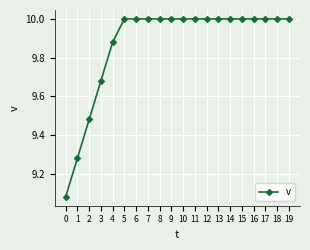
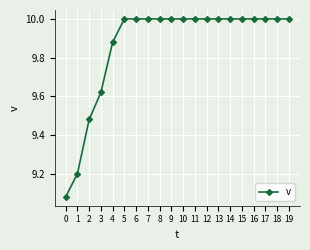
  {
    "0": 9.08,
-   "1": 9.28,
+   "1": 9.20,
    "2": 9.48,
-   "3": 9.68,
+   "3": 9.62,
    "4": 9.88,
    "5": 10.00,
    "6": 10.00,
    "7": 10.00,
    "8": 10.00,
    "9": 10.00,
    "10": 10.00,
    "11": 10.00,
    "12": 10.00,
    "13": 10.00,
    "14": 10.00,
    "15": 10.00,
    "16": 10.00,
    "17": 10.00,
    "18": 10.00,
    "19": 10.00
  }
